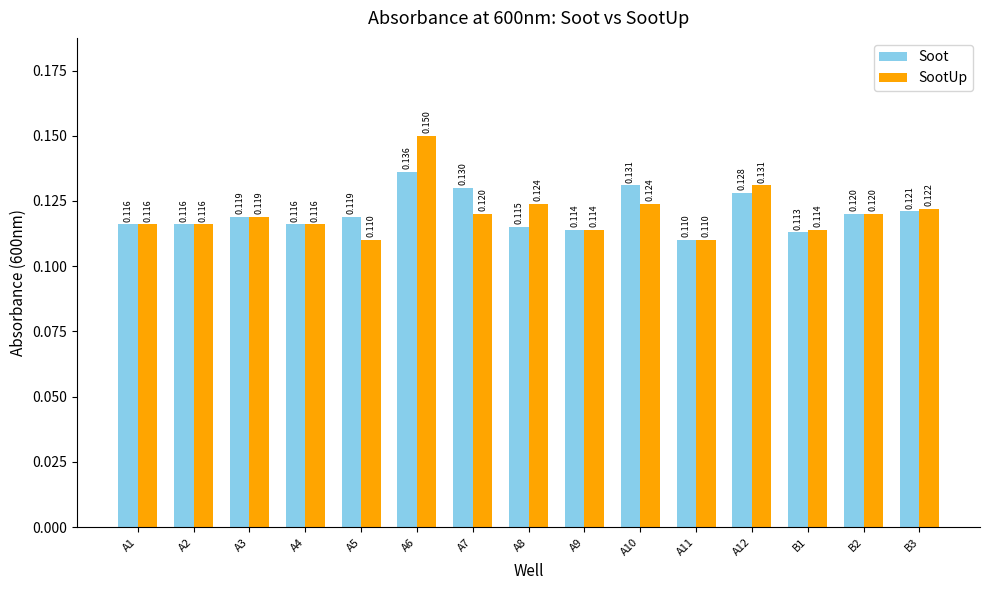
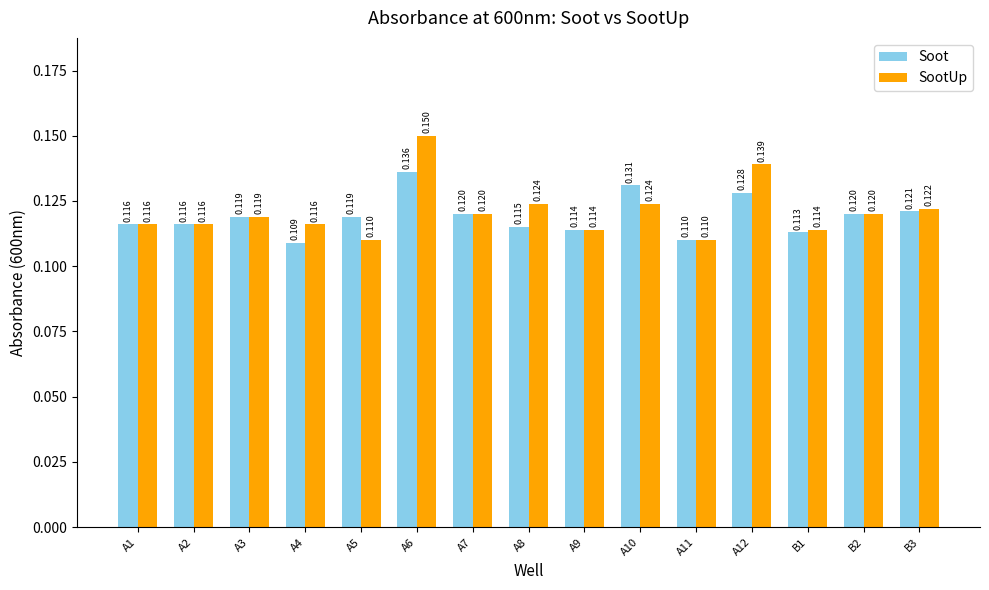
  {
    "Soot": {
      "A1": 0.116,
      "A2": 0.116,
      "A3": 0.119,
-     "A4": 0.116,
+     "A4": 0.109,
      "A5": 0.119,
      "A6": 0.136,
-     "A7": 0.130,
+     "A7": 0.120,
      "A8": 0.115,
      "A9": 0.114,
      "A10": 0.131,
      "A11": 0.110,
      "A12": 0.128,
      "B1": 0.113,
      "B2": 0.120,
      "B3": 0.121
    },
    "SootUp": {
      "A1": 0.116,
      "A2": 0.116,
      "A3": 0.119,
      "A4": 0.116,
      "A5": 0.110,
      "A6": 0.150,
      "A7": 0.120,
      "A8": 0.124,
      "A9": 0.114,
      "A10": 0.124,
      "A11": 0.110,
-     "A12": 0.131,
+     "A12": 0.139,
      "B1": 0.114,
      "B2": 0.120,
      "B3": 0.122
    }
  }
